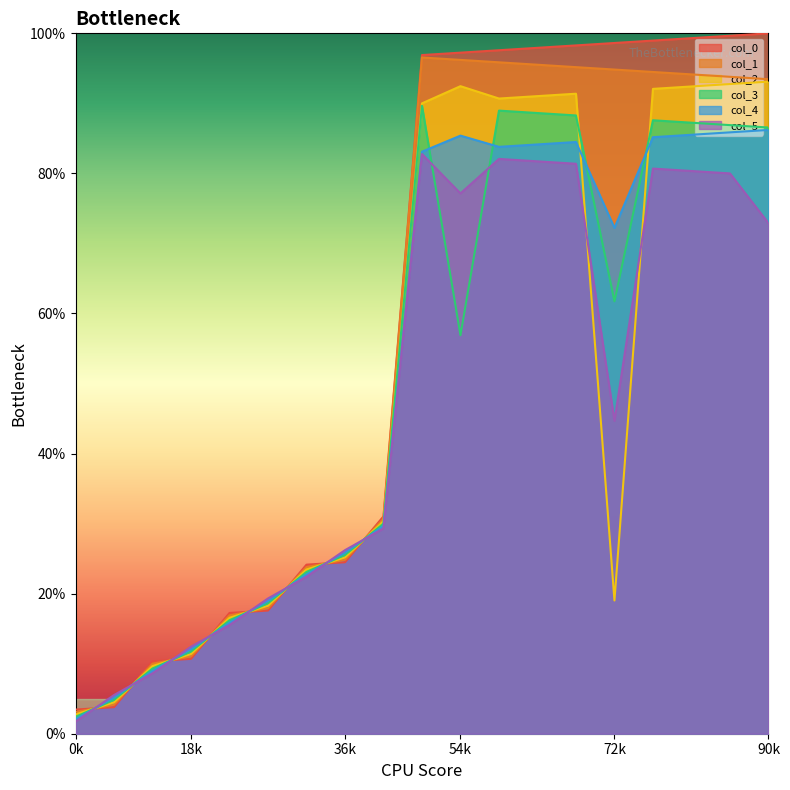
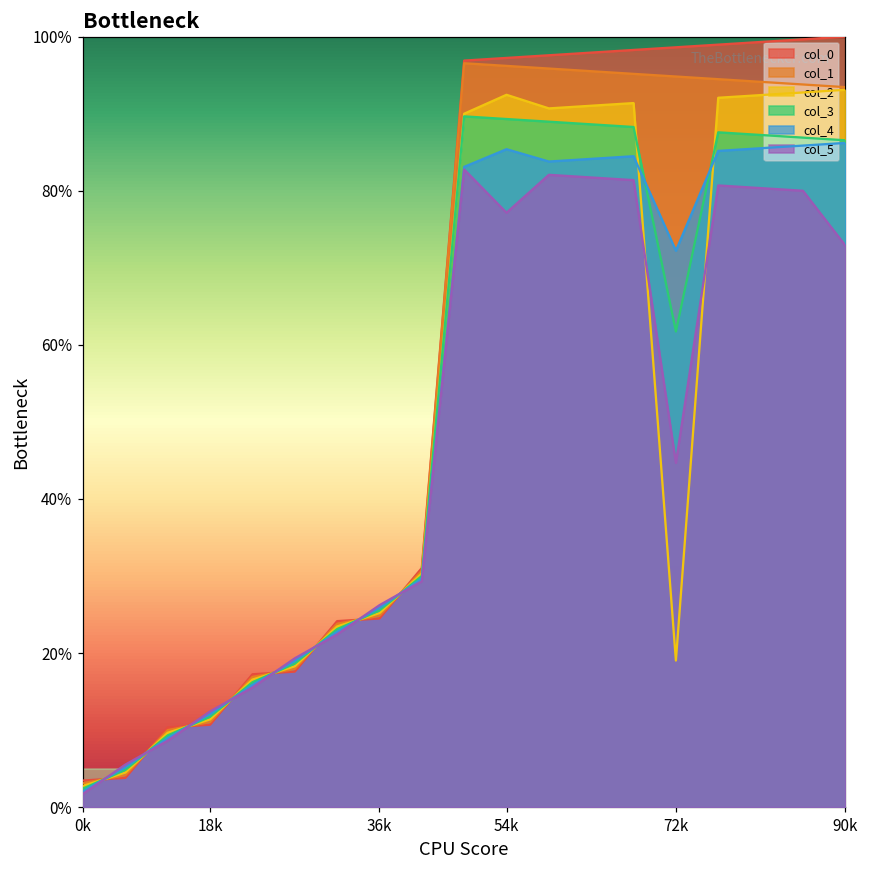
  {
    "col_2": {
      "54k": "92%",
      "72k": "19%"
    },
    "col_3": {
-     "54k": "57%",
+     "54k": "89%",
      "72k": "62%"
    },
    "col_4": {
      "54k": "85%",
      "72k": "72%"
    },
    "col_5": {
      "54k": "77%",
      "72k": "45%",
      "90k": "73%"
    }
  }
